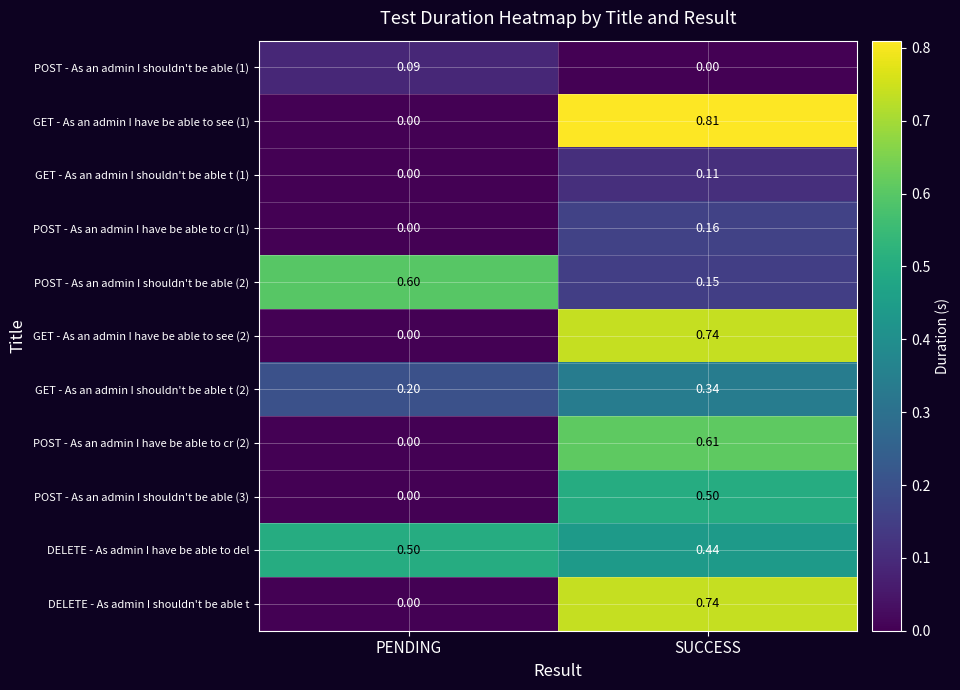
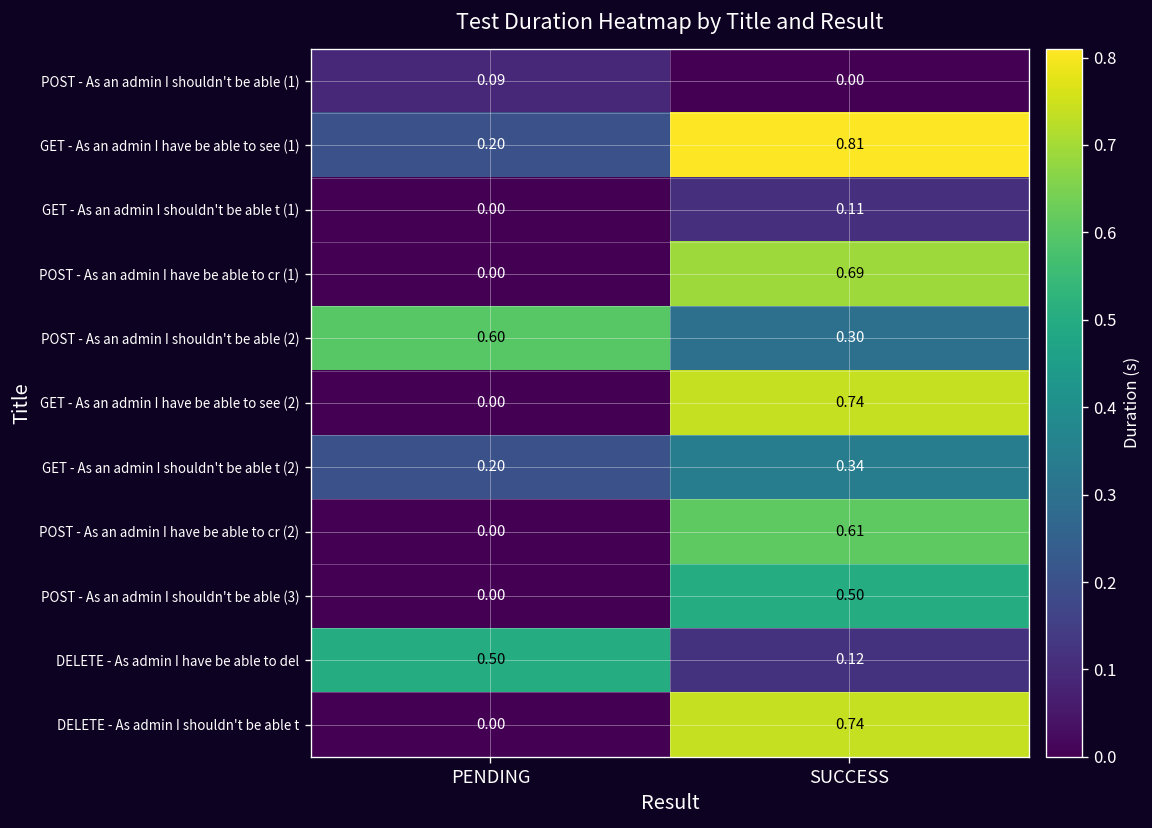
  {
    "POST - As an admin I shouldn't be able (1)": {
      "PENDING": 0.09,
      "SUCCESS": 0.00
    },
    "GET - As an admin I have be able to see (1)": {
-     "PENDING": 0.00,
+     "PENDING": 0.20,
      "SUCCESS": 0.81
    },
    "GET - As an admin I shouldn't be able t (1)": {
      "PENDING": 0.00,
      "SUCCESS": 0.11
    },
    "POST - As an admin I have be able to cr (1)": {
      "PENDING": 0.00,
-     "SUCCESS": 0.16
+     "SUCCESS": 0.69
    },
    "POST - As an admin I shouldn't be able (2)": {
      "PENDING": 0.60,
-     "SUCCESS": 0.15
+     "SUCCESS": 0.30
    },
    "GET - As an admin I have be able to see (2)": {
      "PENDING": 0.00,
      "SUCCESS": 0.74
    },
    "GET - As an admin I shouldn't be able t (2)": {
      "PENDING": 0.20,
      "SUCCESS": 0.34
    },
    "POST - As an admin I have be able to cr (2)": {
      "PENDING": 0.00,
      "SUCCESS": 0.61
    },
    "POST - As an admin I shouldn't be able (3)": {
      "PENDING": 0.00,
      "SUCCESS": 0.50
    },
    "DELETE - As admin I have be able to del": {
      "PENDING": 0.50,
-     "SUCCESS": 0.44
+     "SUCCESS": 0.12
    },
    "DELETE - As admin I shouldn't be able t": {
      "PENDING": 0.00,
      "SUCCESS": 0.74
    }
  }
